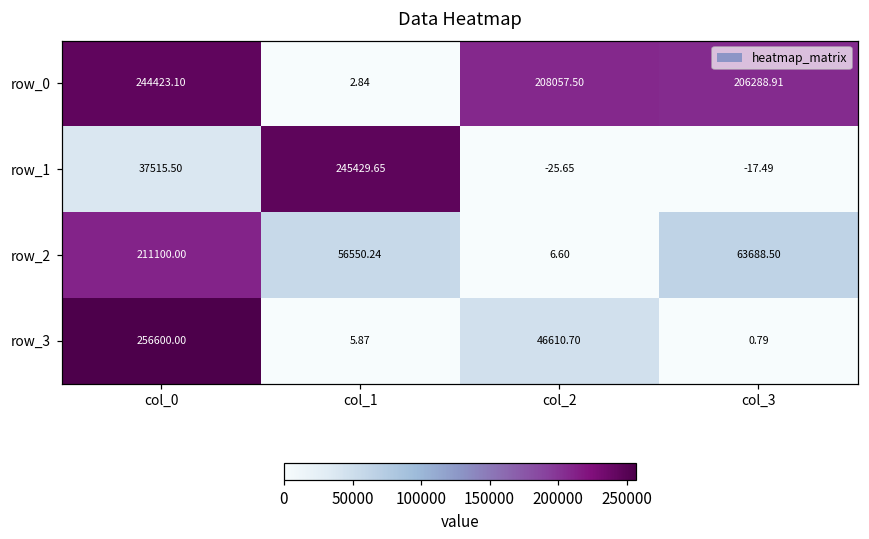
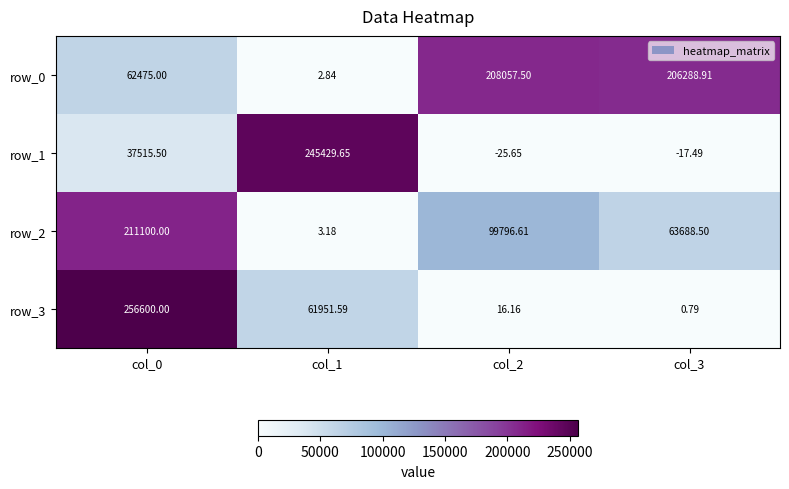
  {
    "row_0": {
-     "col_0": 244423.10,
+     "col_0": 62475.00,
      "col_1": 2.84,
      "col_2": 208057.50,
      "col_3": 206288.91
    },
    "row_1": {
      "col_0": 37515.50,
      "col_1": 245429.65,
      "col_2": -25.65,
      "col_3": -17.49
    },
    "row_2": {
      "col_0": 211100.00,
-     "col_1": 56550.24,
-     "col_2": 6.60,
+     "col_1": 3.18,
+     "col_2": 99796.61,
      "col_3": 63688.50
    },
    "row_3": {
      "col_0": 256600.00,
-     "col_1": 5.87,
-     "col_2": 46610.70,
+     "col_1": 61951.59,
+     "col_2": 16.16,
      "col_3": 0.79
    }
  }
